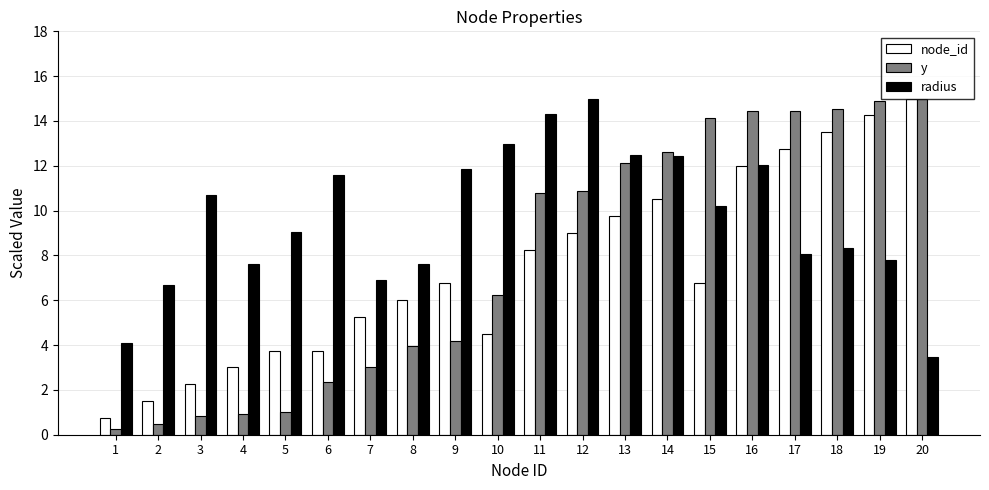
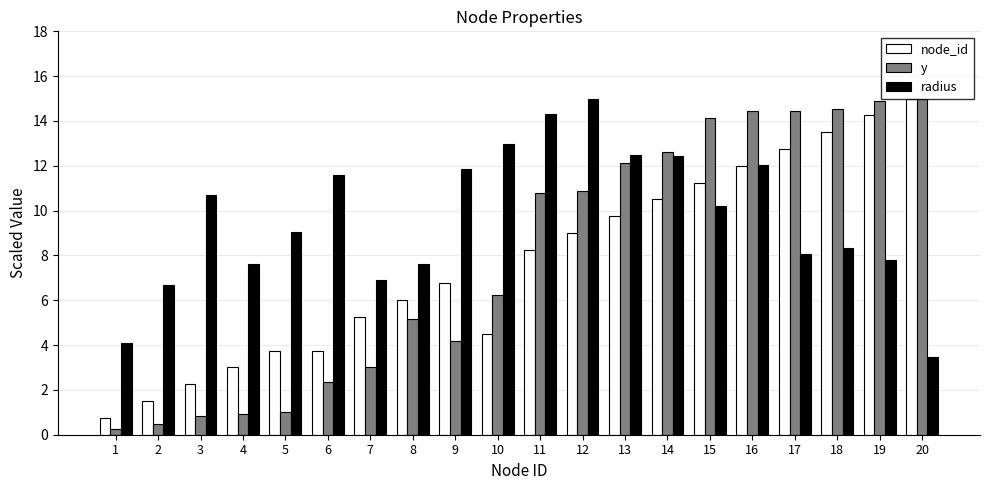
  {
    "node_id": {
      "1": 0.8,
      "2": 1.5,
      "3": 2.3,
      "4": 3.0,
      "5": 3.8,
      "6": 3.8,
      "7": 5.3,
      "8": 6.0,
      "9": 6.8,
      "10": 4.5,
      "11": 8.3,
      "12": 9.0,
      "13": 9.8,
      "14": 10.5,
-     "15": 6.8,
+     "15": 11.3,
      "16": 12.0,
      "17": 12.8,
      "18": 13.5,
      "19": 14.3
    },
    "y": {
      "1": 0.2,
      "2": 0.5,
      "3": 0.8,
      "4": 0.9,
      "5": 1.0,
      "6": 2.4,
      "7": 3.0,
-     "8": 4.0,
+     "8": 5.2,
      "9": 4.2,
      "10": 6.2,
      "11": 10.8,
      "12": 10.9,
      "13": 12.1,
      "14": 12.6,
      "15": 14.1,
      "16": 14.4,
      "17": 14.5,
      "18": 14.5,
      "19": 14.9
    },
    "radius": {
      "1": 4.1,
      "2": 6.7,
      "3": 10.7,
      "4": 7.6,
      "5": 9.0,
      "6": 11.6,
      "7": 6.9,
      "8": 7.6,
      "9": 11.8,
      "10": 13.0,
      "11": 14.3,
      "12": 15.0,
      "13": 12.5,
      "14": 12.4,
      "15": 10.2,
      "16": 12.1,
      "17": 8.1,
      "18": 8.3,
      "19": 7.8,
      "20": 3.5
    }
  }
